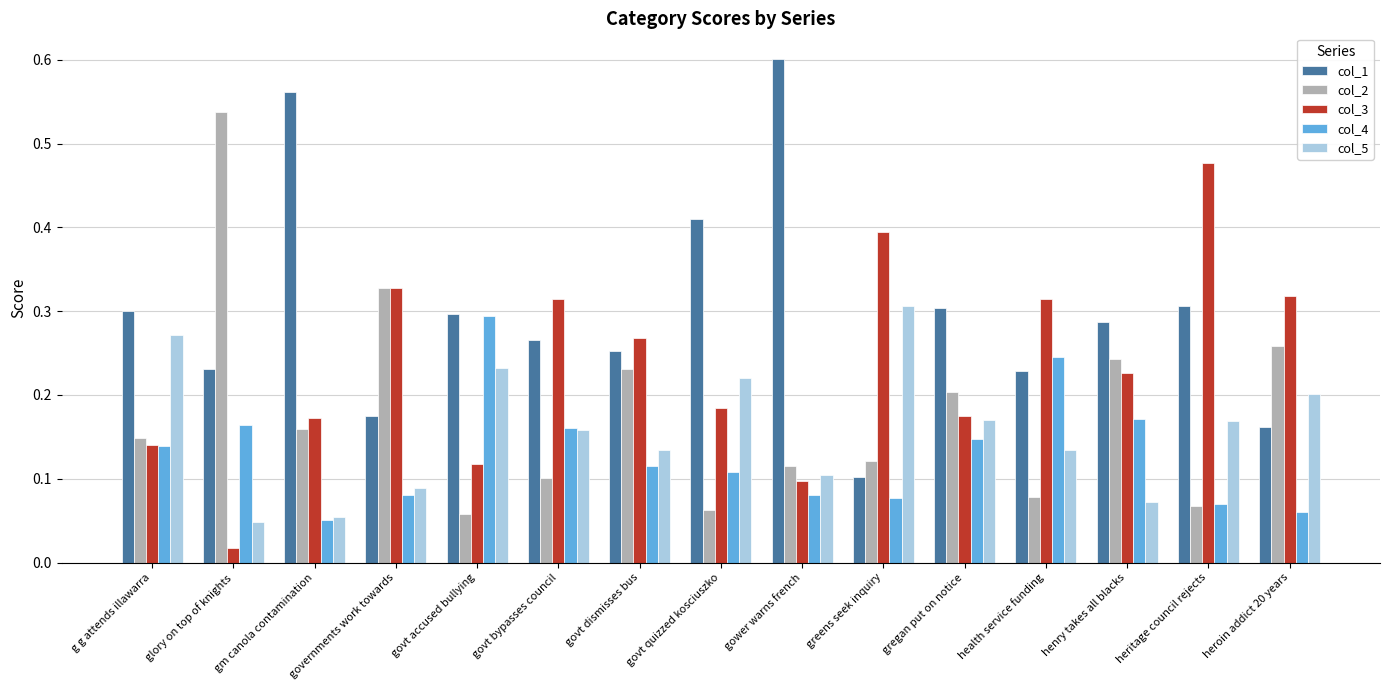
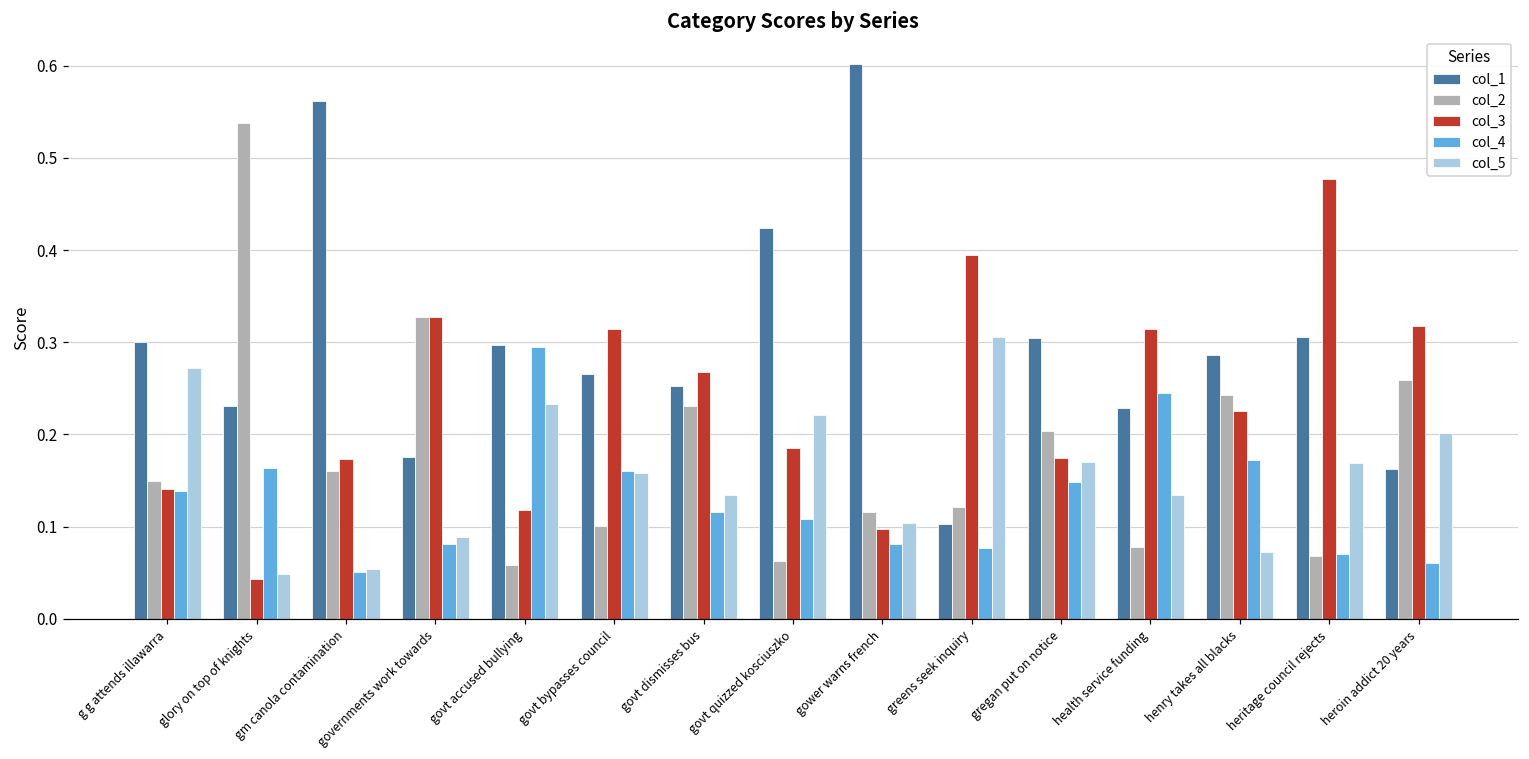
  {
    "col_1": {
      "g g attends illawarra": 0.30,
      "glory on top of knights": 0.23,
      "gm canola contamination": 0.56,
      "governments work towards": 0.17,
      "govt accused bullying": 0.30,
      "govt bypasses council": 0.27,
      "govt dismisses bus": 0.25,
-     "govt quizzed kosciuszko": 0.41,
+     "govt quizzed kosciuszko": 0.42,
      "gower warns french": 0.60,
      "greens seek inquiry": 0.10,
      "gregan put on notice": 0.30,
      "health service funding": 0.23,
      "henry takes all blacks": 0.29,
      "heritage council rejects": 0.31,
      "heroin addict 20 years": 0.16
    },
    "col_3": {
      "g g attends illawarra": 0.14,
-     "glory on top of knights": 0.02,
+     "glory on top of knights": 0.04,
      "gm canola contamination": 0.17,
      "governments work towards": 0.33,
      "govt accused bullying": 0.12,
      "govt bypasses council": 0.31,
      "govt dismisses bus": 0.27,
      "govt quizzed kosciuszko": 0.18,
      "gower warns french": 0.10,
      "greens seek inquiry": 0.39,
      "gregan put on notice": 0.17,
      "health service funding": 0.31,
      "henry takes all blacks": 0.23,
      "heritage council rejects": 0.48,
      "heroin addict 20 years": 0.32
    },
    "col_4": {
      "g g attends illawarra": 0.14,
      "glory on top of knights": 0.16,
      "gm canola contamination": 0.05,
      "governments work towards": 0.08,
      "govt accused bullying": 0.29,
      "govt bypasses council": 0.16,
      "govt dismisses bus": 0.12,
      "govt quizzed kosciuszko": 0.11,
      "gower warns french": 0.08,
      "greens seek inquiry": 0.08,
      "gregan put on notice": 0.15,
      "health service funding": 0.25,
      "henry takes all blacks": 0.17,
      "heritage council rejects": 0.07,
      "heroin addict 20 years": 0.06
    }
  }
